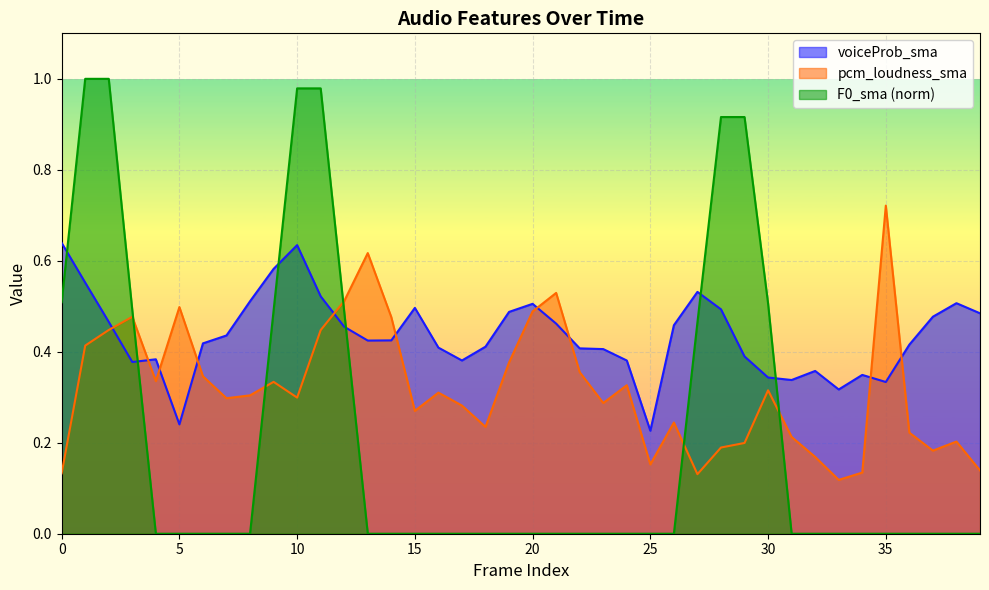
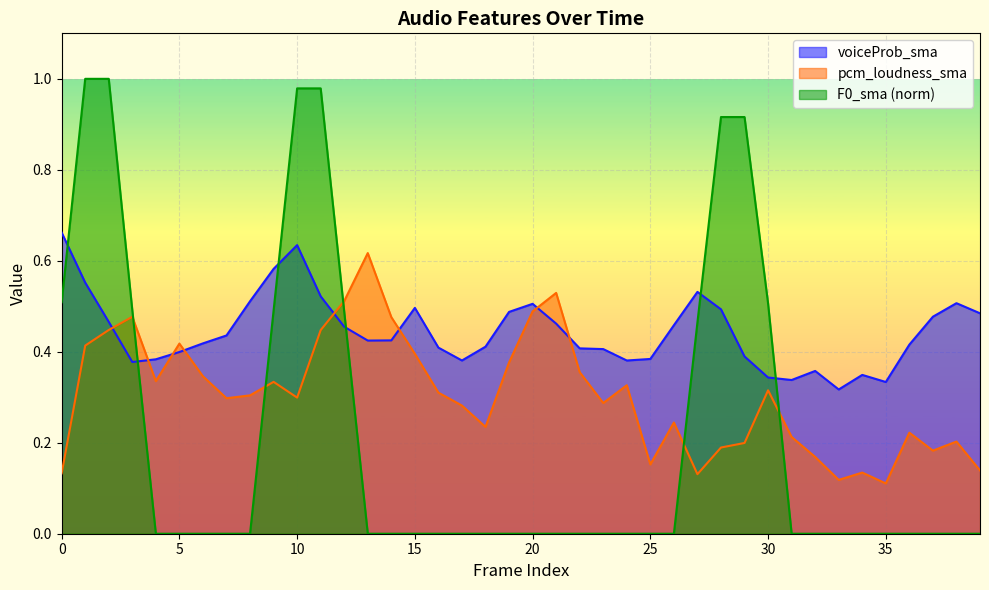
  {
    "voiceProb_sma": {
-     "0": 0.64,
-     "5": 0.24,
+     "0": 0.66,
+     "5": 0.40,
      "10": 0.63,
      "15": 0.50,
      "20": 0.51,
-     "25": 0.23,
+     "25": 0.38,
      "30": 0.34,
      "35": 0.33
    },
    "pcm_loudness_sma": {
      "0": 0.13,
-     "5": 0.50,
+     "5": 0.42,
      "10": 0.30,
-     "15": 0.27,
+     "15": 0.40,
      "20": 0.49,
      "25": 0.15,
      "30": 0.32,
-     "35": 0.72
+     "35": 0.11
    },
    "F0_sma (norm)": {
      "0": 0.51,
      "5": 0.00,
      "10": 0.98,
      "15": 0.00,
      "20": 0.00,
      "25": 0.00,
      "30": 0.51,
      "35": 0.00
    }
  }
